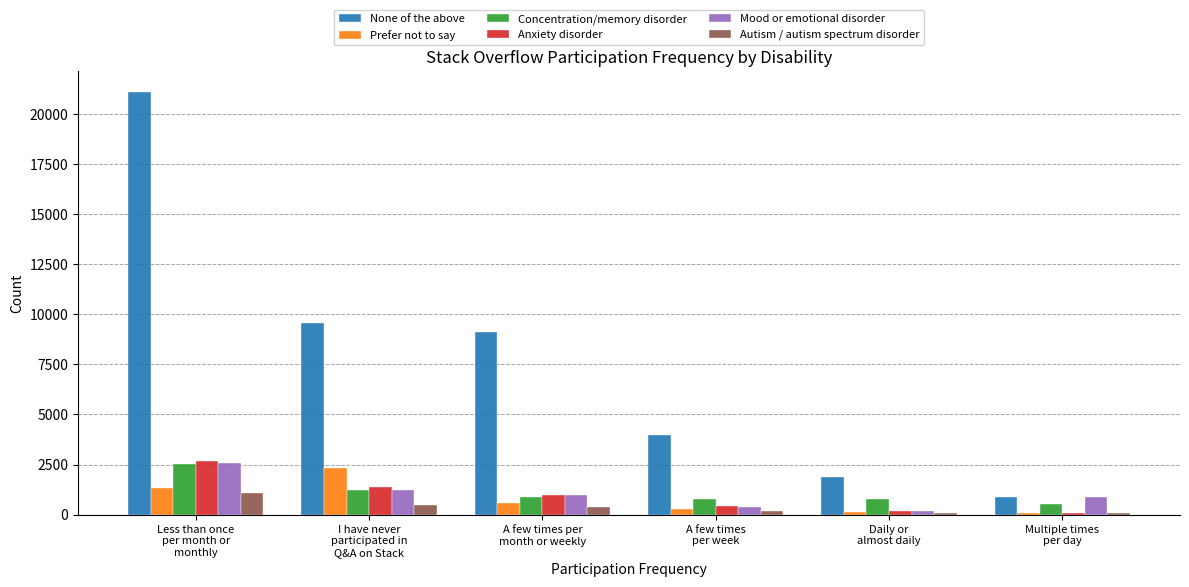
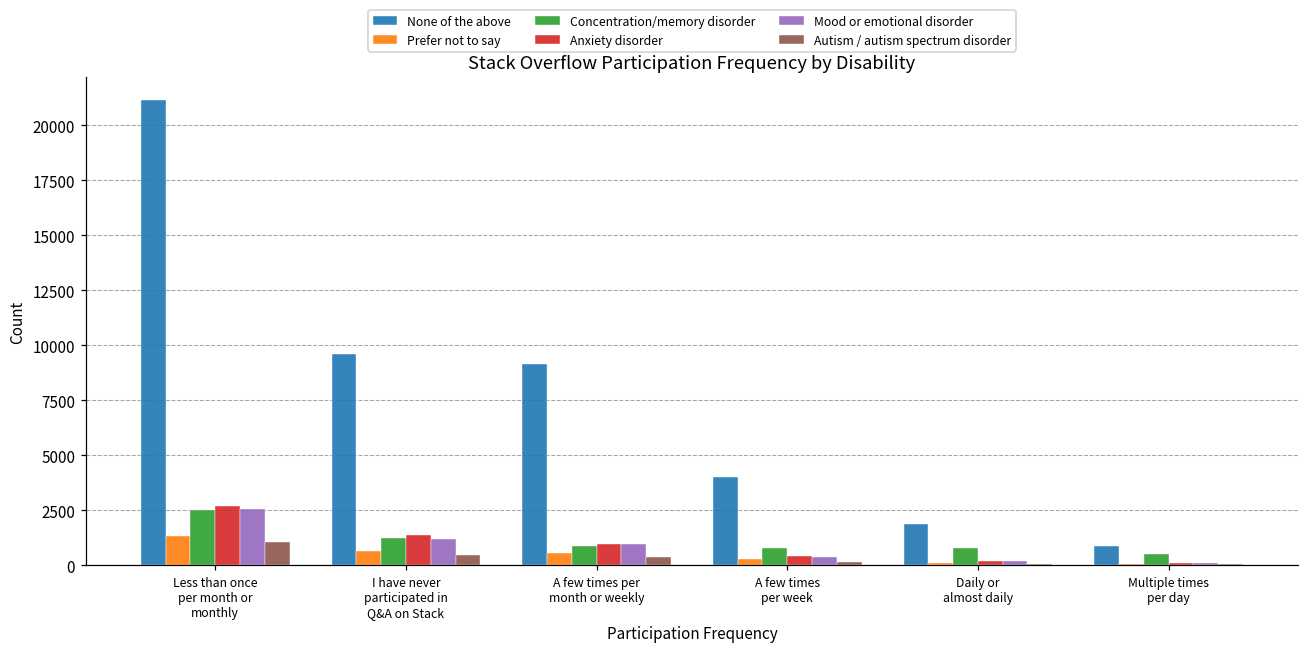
  {
    "None of the above": {
      "Less than once per month or monthly": 21100,
      "I have never participated in Q&A on Stack": 9600,
      "A few times per month or weekly": 9100,
      "A few times per week": 4000,
      "Daily or almost daily": 1900,
      "Multiple times per day": 900
    },
    "Prefer not to say": {
      "Less than once per month or monthly": 1300,
-     "I have never participated in Q&A on Stack": 2300,
+     "I have never participated in Q&A on Stack": 700,
      "A few times per month or weekly": 600,
      "A few times per week": 300
    },
    "Concentration/memory disorder": {
      "Less than once per month or monthly": 2500,
      "I have never participated in Q&A on Stack": 1200,
      "A few times per month or weekly": 900,
      "A few times per week": 800,
      "Daily or almost daily": 800,
      "Multiple times per day": 500
    },
    "Anxiety disorder": {
      "Less than once per month or monthly": 2700,
      "I have never participated in Q&A on Stack": 1400,
      "A few times per month or weekly": 1000,
      "A few times per week": 400,
      "Daily or almost daily": 200
    },
    "Mood or emotional disorder": {
      "Less than once per month or monthly": 2600,
      "I have never participated in Q&A on Stack": 1200,
      "A few times per month or weekly": 1000,
      "A few times per week": 400,
      "Daily or almost daily": 200,
-     "Multiple times per day": 900
+     "Multiple times per day": 100
    },
    "Autism / autism spectrum disorder": {
      "Less than once per month or monthly": 1100,
      "I have never participated in Q&A on Stack": 500,
      "A few times per month or weekly": 400,
      "A few times per week": 200
    }
  }
